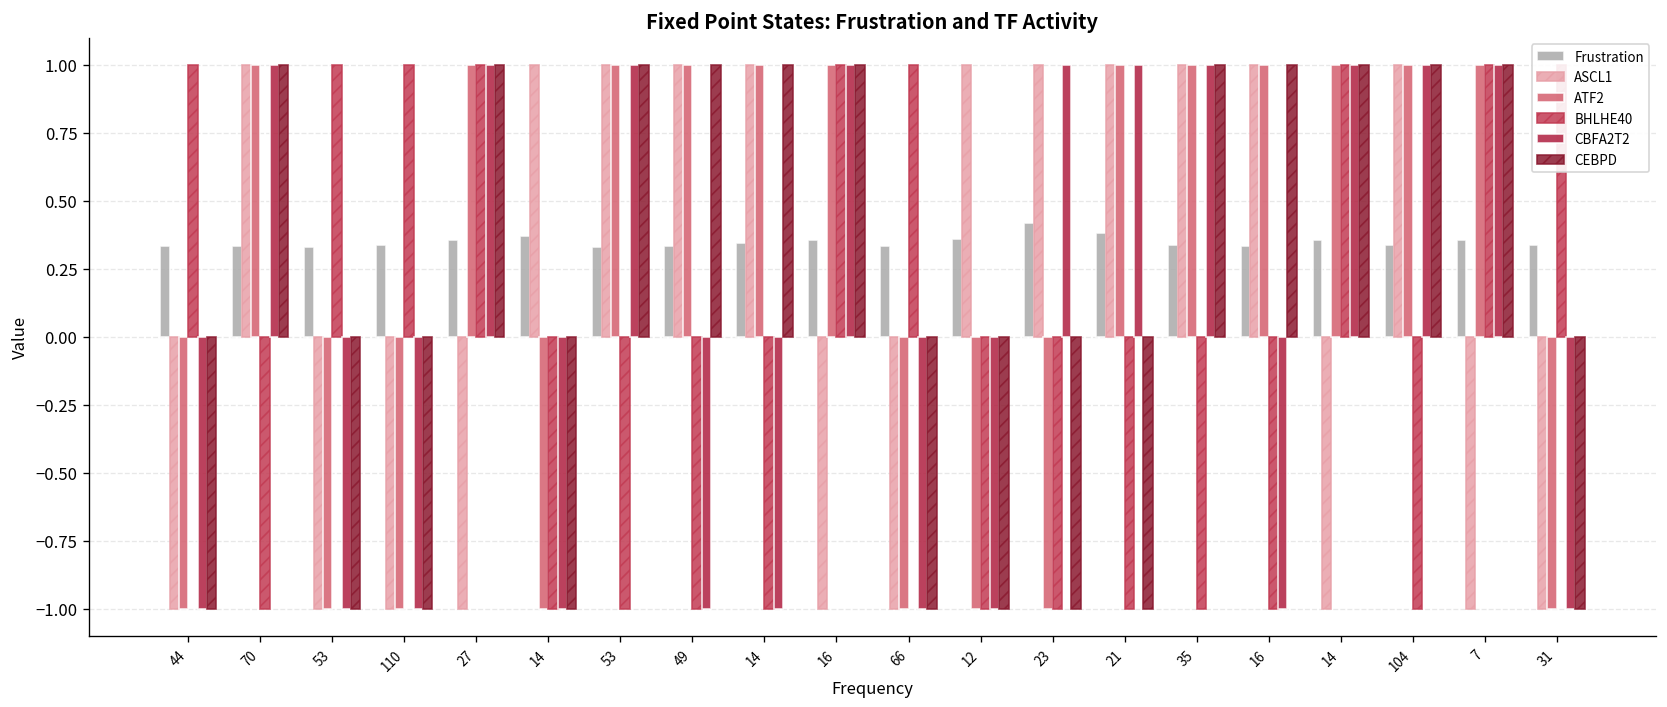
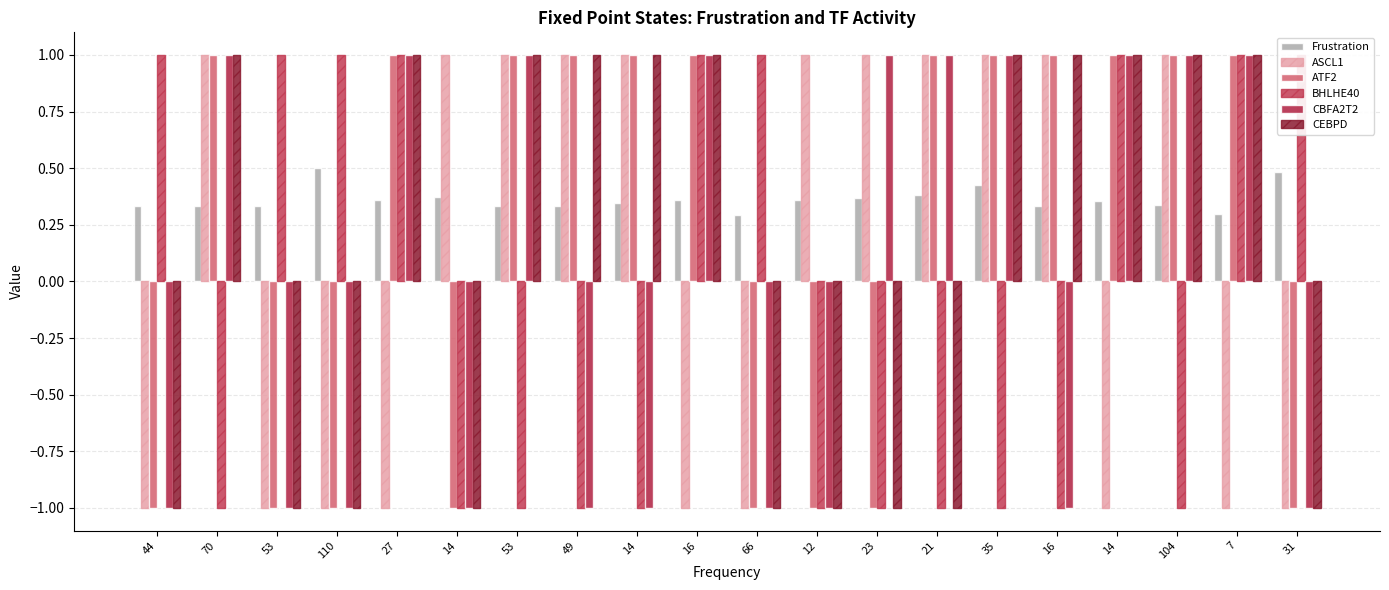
  {
    "Frustration": {
      "44": 0.33,
      "70": 0.33,
-     "110": 0.34,
+     "110": 0.50,
      "27": 0.36,
      "49": 0.33,
-     "66": 0.33,
+     "66": 0.29,
      "12": 0.36,
-     "23": 0.42,
+     "23": 0.37,
      "21": 0.38,
-     "35": 0.34,
+     "35": 0.43,
      "104": 0.34,
-     "7": 0.35,
-     "31": 0.34
+     "7": 0.30,
+     "31": 0.48
    },
    "ASCL1": {
      "44": -1.00,
      "70": 1.00,
      "110": -1.00,
      "27": -1.00,
      "49": 1.00,
      "66": -1.00,
      "12": 1.00,
      "23": 1.00,
      "21": 1.00,
      "35": 1.00,
      "104": 1.00,
      "7": -1.00,
      "31": -1.00
    }
  }
